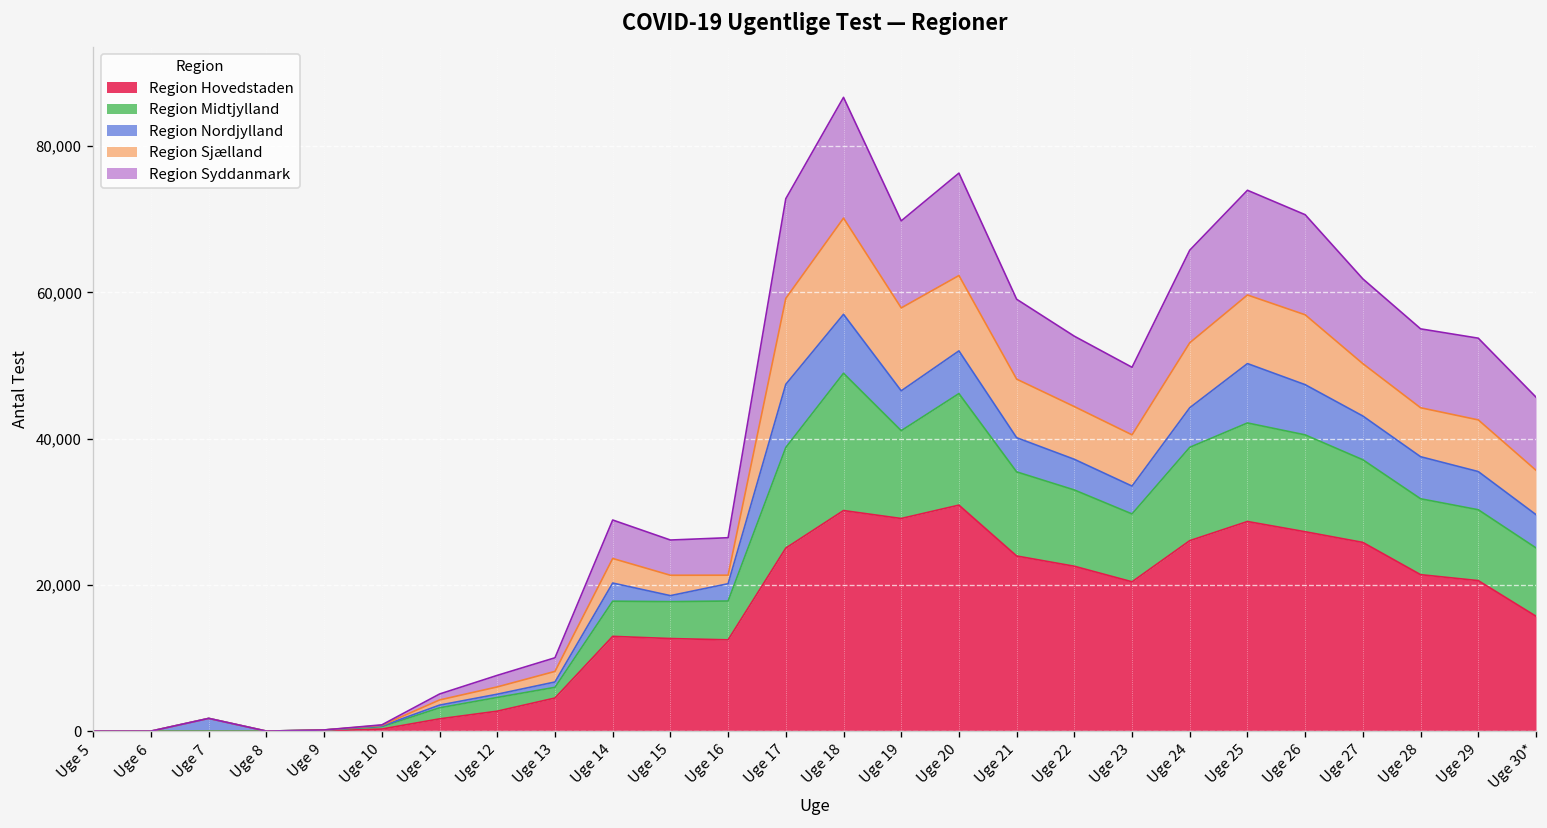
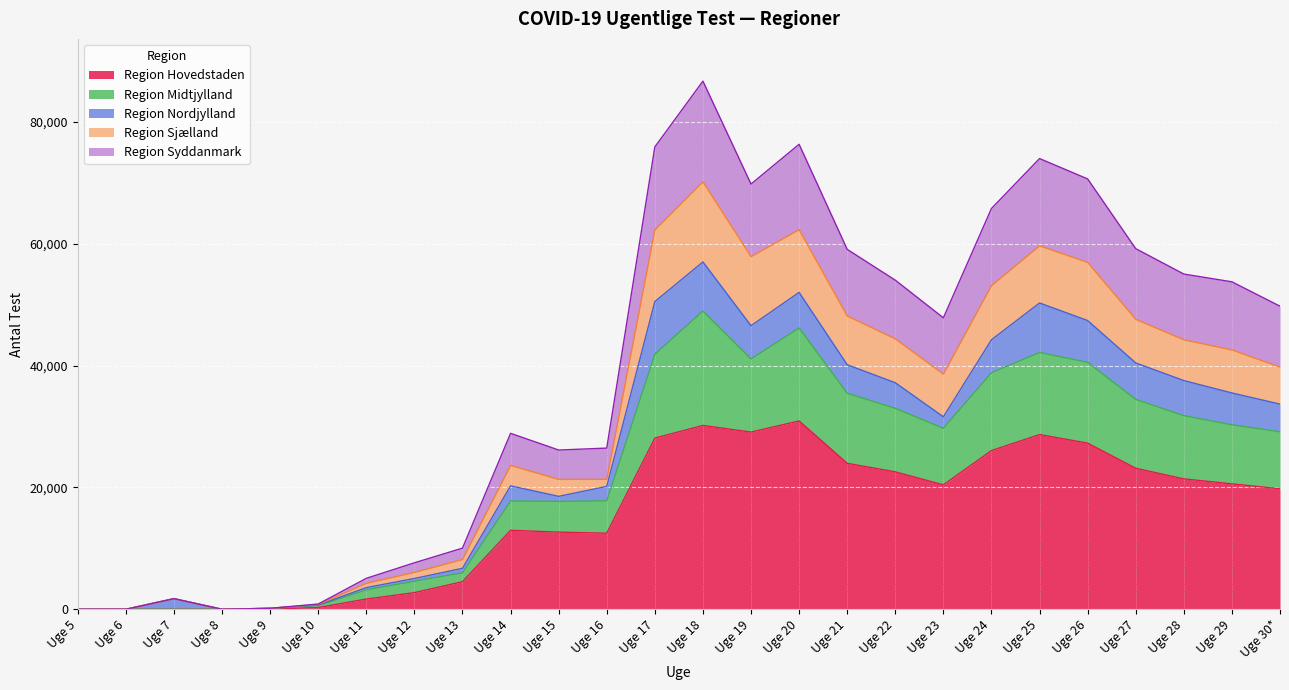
  {
    "Region Hovedstaden": {
      "Uge 11": "2,000",
      "Uge 12": "3,000",
      "Uge 13": "5,000",
      "Uge 14": "13,000",
      "Uge 15": "13,000",
      "Uge 16": "12,000",
-     "Uge 17": "25,000",
+     "Uge 17": "28,000",
      "Uge 18": "30,000",
      "Uge 19": "29,000",
      "Uge 20": "31,000",
      "Uge 21": "24,000",
      "Uge 22": "23,000",
      "Uge 23": "20,000",
      "Uge 24": "26,000",
      "Uge 25": "29,000",
      "Uge 26": "27,000",
-     "Uge 27": "26,000",
+     "Uge 27": "23,000",
      "Uge 28": "21,000",
      "Uge 29": "21,000",
-     "Uge 30*": "16,000"
+     "Uge 30*": "20,000"
    },
    "Region Midtjylland": {
      "Uge 12": "2,000",
      "Uge 13": "1,000",
      "Uge 14": "5,000",
      "Uge 15": "5,000",
      "Uge 16": "5,000",
      "Uge 17": "14,000",
      "Uge 18": "19,000",
      "Uge 19": "12,000",
      "Uge 20": "15,000",
      "Uge 21": "12,000",
      "Uge 22": "10,000",
      "Uge 23": "9,000",
      "Uge 24": "13,000",
      "Uge 25": "13,000",
      "Uge 26": "13,000",
      "Uge 27": "11,000",
      "Uge 28": "10,000",
      "Uge 29": "10,000",
      "Uge 30*": "9,000"
    },
    "Region Nordjylland": {
      "Uge 12": "0",
      "Uge 13": "1,000",
      "Uge 14": "2,000",
      "Uge 15": "1,000",
      "Uge 16": "2,000",
      "Uge 17": "9,000",
      "Uge 18": "8,000",
      "Uge 19": "5,000",
      "Uge 20": "6,000",
      "Uge 21": "5,000",
      "Uge 22": "4,000",
-     "Uge 23": "4,000",
+     "Uge 23": "2,000",
      "Uge 24": "5,000",
      "Uge 25": "8,000",
      "Uge 26": "7,000",
      "Uge 27": "6,000",
      "Uge 28": "6,000",
      "Uge 29": "5,000",
      "Uge 30*": "5,000"
    },
    "Region Sjælland": {
      "Uge 11": "1,000",
      "Uge 12": "1,000",
      "Uge 13": "1,000",
      "Uge 14": "3,000",
      "Uge 15": "3,000",
      "Uge 16": "1,000",
      "Uge 17": "12,000",
      "Uge 18": "13,000",
      "Uge 19": "11,000",
      "Uge 20": "10,000",
      "Uge 21": "8,000",
      "Uge 22": "7,000",
      "Uge 23": "7,000",
      "Uge 24": "9,000",
      "Uge 25": "9,000",
      "Uge 26": "10,000",
      "Uge 27": "7,000",
      "Uge 28": "7,000",
      "Uge 29": "7,000",
      "Uge 30*": "6,000"
    },
    "Region Syddanmark": {
      "Uge 11": "1,000",
      "Uge 12": "2,000",
      "Uge 13": "2,000",
      "Uge 14": "5,000",
      "Uge 15": "5,000",
      "Uge 16": "5,000",
      "Uge 17": "14,000",
      "Uge 18": "17,000",
      "Uge 19": "12,000",
      "Uge 20": "14,000",
      "Uge 21": "11,000",
      "Uge 22": "10,000",
      "Uge 23": "9,000",
      "Uge 24": "13,000",
      "Uge 25": "14,000",
      "Uge 26": "14,000",
      "Uge 27": "12,000",
      "Uge 28": "11,000",
      "Uge 29": "11,000",
      "Uge 30*": "10,000"
    }
  }
